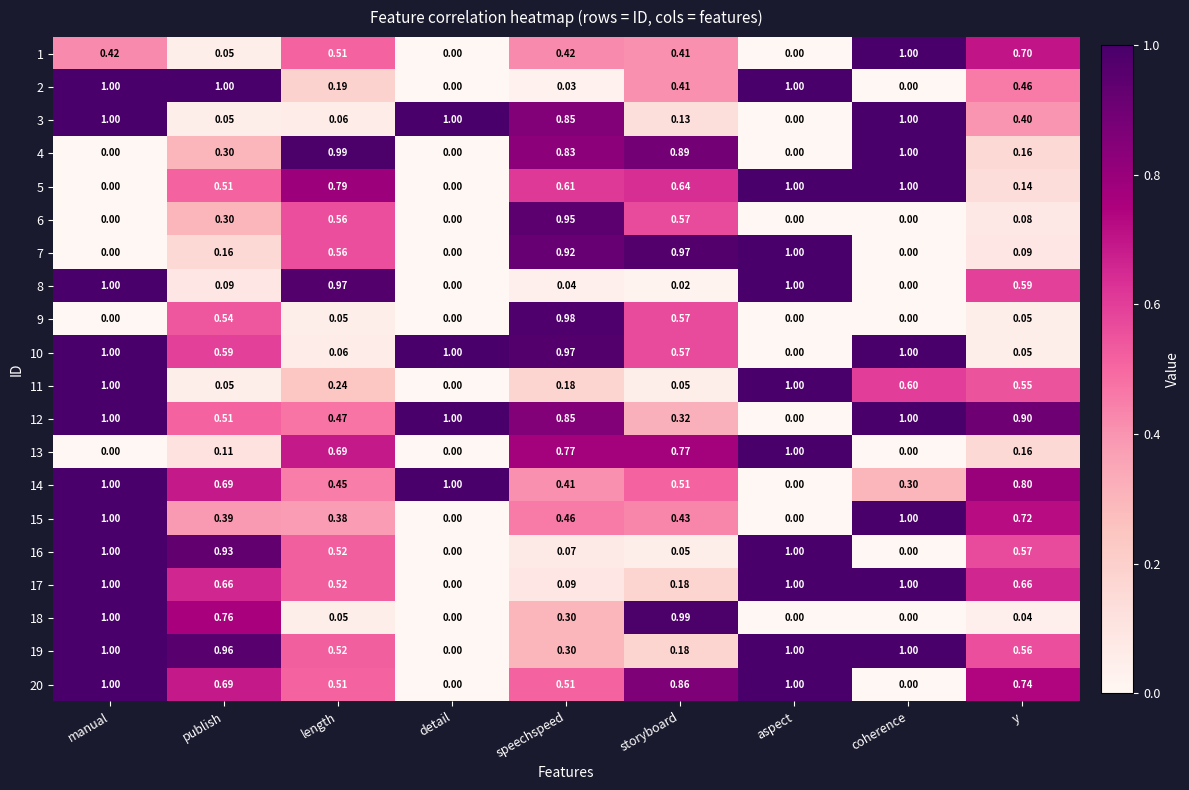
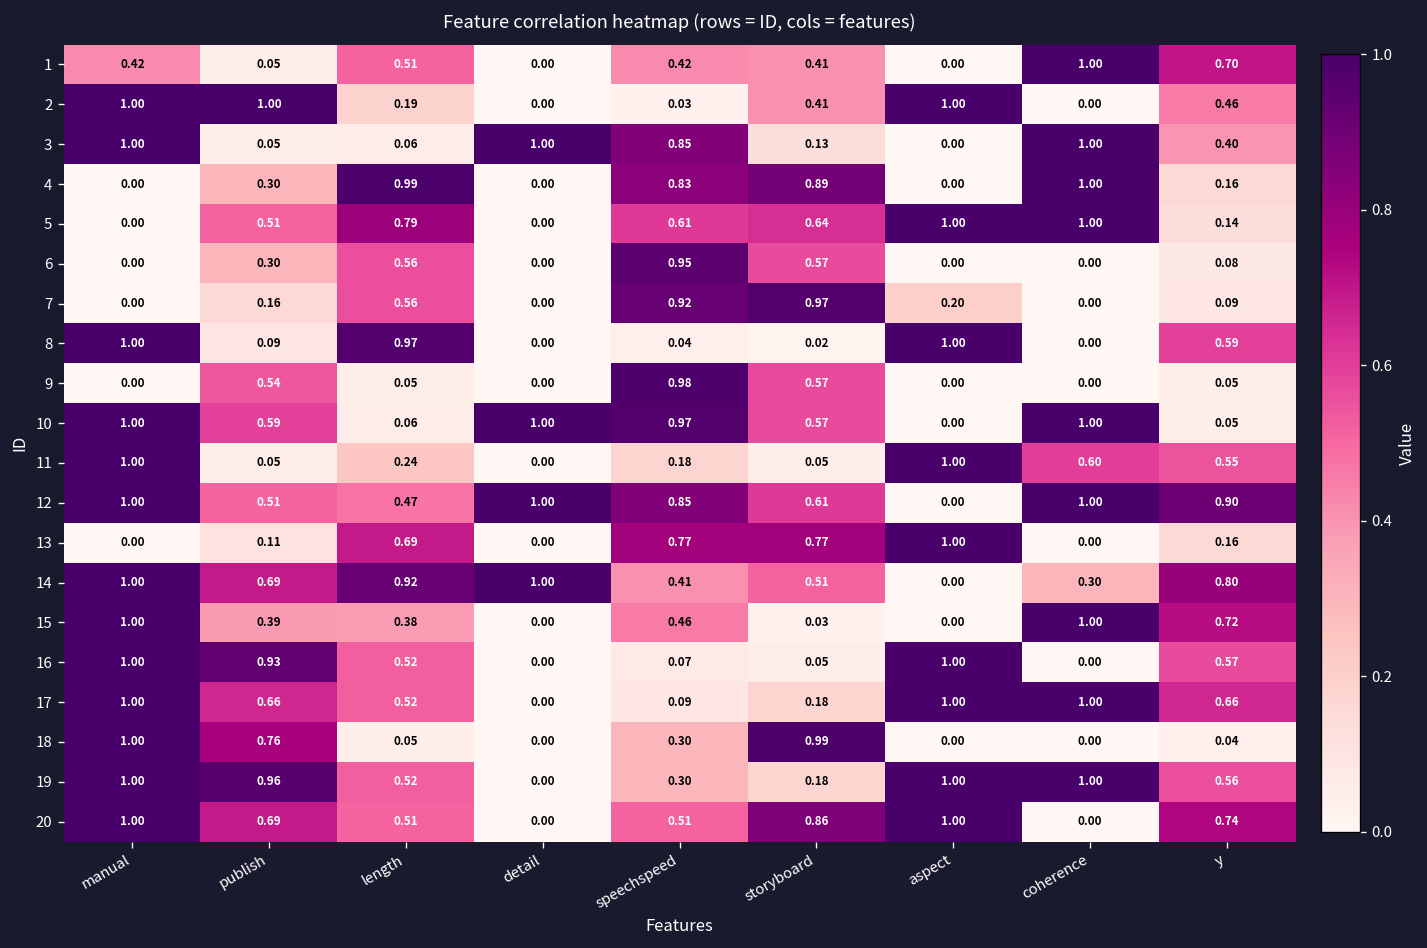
  {
    "1": {
      "manual": 0.42,
      "publish": 0.05,
      "length": 0.51,
      "detail": 0.00,
      "speechspeed": 0.42,
      "storyboard": 0.41,
      "aspect": 0.00,
      "coherence": 1.00,
      "y": 0.70
    },
    "2": {
      "manual": 1.00,
      "publish": 1.00,
      "length": 0.19,
      "detail": 0.00,
      "speechspeed": 0.03,
      "storyboard": 0.41,
      "aspect": 1.00,
      "coherence": 0.00,
      "y": 0.46
    },
    "3": {
      "manual": 1.00,
      "publish": 0.05,
      "length": 0.06,
      "detail": 1.00,
      "speechspeed": 0.85,
      "storyboard": 0.13,
      "aspect": 0.00,
      "coherence": 1.00,
      "y": 0.40
    },
    "4": {
      "manual": 0.00,
      "publish": 0.30,
      "length": 0.99,
      "detail": 0.00,
      "speechspeed": 0.83,
      "storyboard": 0.89,
      "aspect": 0.00,
      "coherence": 1.00,
      "y": 0.16
    },
    "5": {
      "manual": 0.00,
      "publish": 0.51,
      "length": 0.79,
      "detail": 0.00,
      "speechspeed": 0.61,
      "storyboard": 0.64,
      "aspect": 1.00,
      "coherence": 1.00,
      "y": 0.14
    },
    "6": {
      "manual": 0.00,
      "publish": 0.30,
      "length": 0.56,
      "detail": 0.00,
      "speechspeed": 0.95,
      "storyboard": 0.57,
      "aspect": 0.00,
      "coherence": 0.00,
      "y": 0.08
    },
    "7": {
      "manual": 0.00,
      "publish": 0.16,
      "length": 0.56,
      "detail": 0.00,
      "speechspeed": 0.92,
      "storyboard": 0.97,
-     "aspect": 1.00,
+     "aspect": 0.20,
      "coherence": 0.00,
      "y": 0.09
    },
    "8": {
      "manual": 1.00,
      "publish": 0.09,
      "length": 0.97,
      "detail": 0.00,
      "speechspeed": 0.04,
      "storyboard": 0.02,
      "aspect": 1.00,
      "coherence": 0.00,
      "y": 0.59
    },
    "9": {
      "manual": 0.00,
      "publish": 0.54,
      "length": 0.05,
      "detail": 0.00,
      "speechspeed": 0.98,
      "storyboard": 0.57,
      "aspect": 0.00,
      "coherence": 0.00,
      "y": 0.05
    },
    "10": {
      "manual": 1.00,
      "publish": 0.59,
      "length": 0.06,
      "detail": 1.00,
      "speechspeed": 0.97,
      "storyboard": 0.57,
      "aspect": 0.00,
      "coherence": 1.00,
      "y": 0.05
    },
    "11": {
      "manual": 1.00,
      "publish": 0.05,
      "length": 0.24,
      "detail": 0.00,
      "speechspeed": 0.18,
      "storyboard": 0.05,
      "aspect": 1.00,
      "coherence": 0.60,
      "y": 0.55
    },
    "12": {
      "manual": 1.00,
      "publish": 0.51,
      "length": 0.47,
      "detail": 1.00,
      "speechspeed": 0.85,
-     "storyboard": 0.32,
+     "storyboard": 0.61,
      "aspect": 0.00,
      "coherence": 1.00,
      "y": 0.90
    },
    "13": {
      "manual": 0.00,
      "publish": 0.11,
      "length": 0.69,
      "detail": 0.00,
      "speechspeed": 0.77,
      "storyboard": 0.77,
      "aspect": 1.00,
      "coherence": 0.00,
      "y": 0.16
    },
    "14": {
      "manual": 1.00,
      "publish": 0.69,
-     "length": 0.45,
+     "length": 0.92,
      "detail": 1.00,
      "speechspeed": 0.41,
      "storyboard": 0.51,
      "aspect": 0.00,
      "coherence": 0.30,
      "y": 0.80
    },
    "15": {
      "manual": 1.00,
      "publish": 0.39,
      "length": 0.38,
      "detail": 0.00,
      "speechspeed": 0.46,
-     "storyboard": 0.43,
+     "storyboard": 0.03,
      "aspect": 0.00,
      "coherence": 1.00,
      "y": 0.72
    },
    "16": {
      "manual": 1.00,
      "publish": 0.93,
      "length": 0.52,
      "detail": 0.00,
      "speechspeed": 0.07,
      "storyboard": 0.05,
      "aspect": 1.00,
      "coherence": 0.00,
      "y": 0.57
    },
    "17": {
      "manual": 1.00,
      "publish": 0.66,
      "length": 0.52,
      "detail": 0.00,
      "speechspeed": 0.09,
      "storyboard": 0.18,
      "aspect": 1.00,
      "coherence": 1.00,
      "y": 0.66
    },
    "18": {
      "manual": 1.00,
      "publish": 0.76,
      "length": 0.05,
      "detail": 0.00,
      "speechspeed": 0.30,
      "storyboard": 0.99,
      "aspect": 0.00,
      "coherence": 0.00,
      "y": 0.04
    },
    "19": {
      "manual": 1.00,
      "publish": 0.96,
      "length": 0.52,
      "detail": 0.00,
      "speechspeed": 0.30,
      "storyboard": 0.18,
      "aspect": 1.00,
      "coherence": 1.00,
      "y": 0.56
    },
    "20": {
      "manual": 1.00,
      "publish": 0.69,
      "length": 0.51,
      "detail": 0.00,
      "speechspeed": 0.51,
      "storyboard": 0.86,
      "aspect": 1.00,
      "coherence": 0.00,
      "y": 0.74
    }
  }
